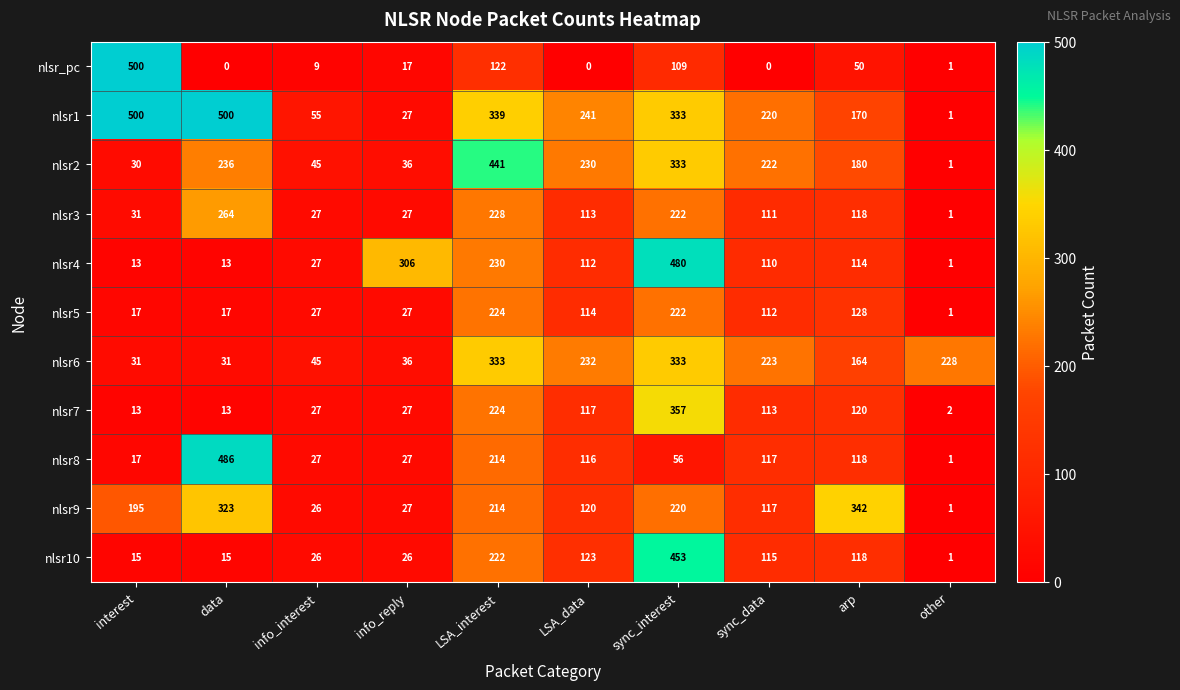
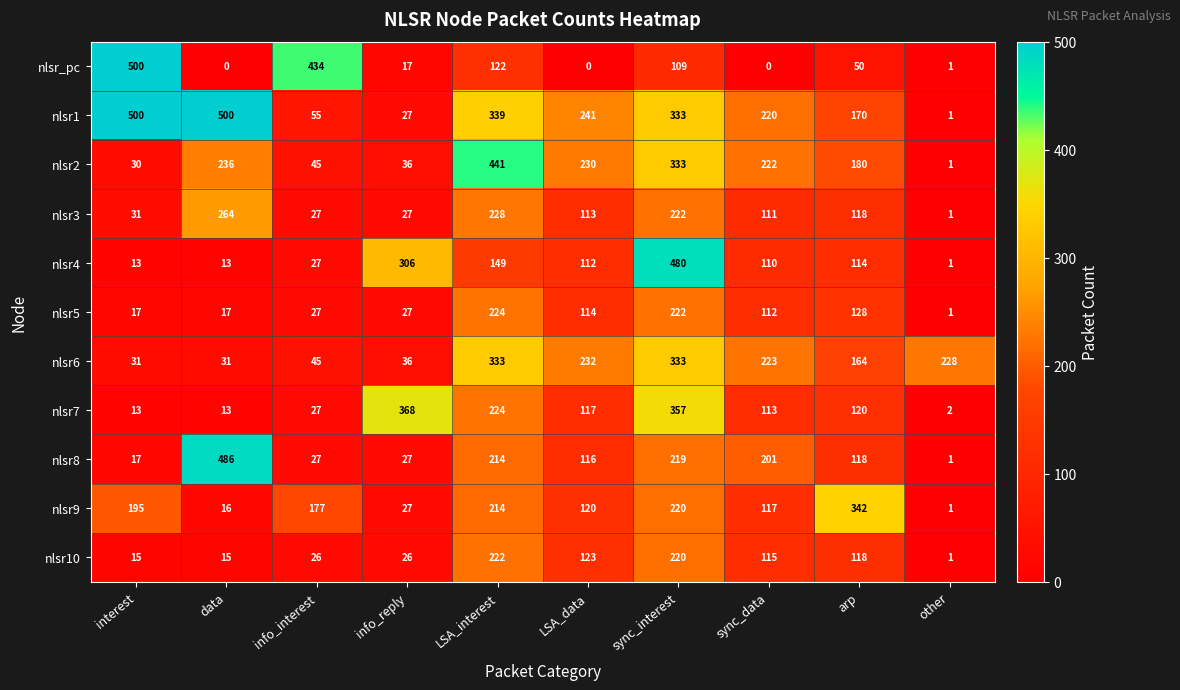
  {
    "nlsr_pc": {
      "interest": 500,
      "data": 0,
-     "info_interest": 9,
+     "info_interest": 434,
      "info_reply": 17,
      "LSA_interest": 122,
      "LSA_data": 0,
      "sync_interest": 109,
      "sync_data": 0,
      "arp": 50,
      "other": 1
    },
    "nlsr1": {
      "interest": 500,
      "data": 500,
      "info_interest": 55,
      "info_reply": 27,
      "LSA_interest": 339,
      "LSA_data": 241,
      "sync_interest": 333,
      "sync_data": 220,
      "arp": 170,
      "other": 1
    },
    "nlsr2": {
      "interest": 30,
      "data": 236,
      "info_interest": 45,
      "info_reply": 36,
      "LSA_interest": 441,
      "LSA_data": 230,
      "sync_interest": 333,
      "sync_data": 222,
      "arp": 180,
      "other": 1
    },
    "nlsr3": {
      "interest": 31,
      "data": 264,
      "info_interest": 27,
      "info_reply": 27,
      "LSA_interest": 228,
      "LSA_data": 113,
      "sync_interest": 222,
      "sync_data": 111,
      "arp": 118,
      "other": 1
    },
    "nlsr4": {
      "interest": 13,
      "data": 13,
      "info_interest": 27,
      "info_reply": 306,
-     "LSA_interest": 230,
+     "LSA_interest": 149,
      "LSA_data": 112,
      "sync_interest": 480,
      "sync_data": 110,
      "arp": 114,
      "other": 1
    },
    "nlsr5": {
      "interest": 17,
      "data": 17,
      "info_interest": 27,
      "info_reply": 27,
      "LSA_interest": 224,
      "LSA_data": 114,
      "sync_interest": 222,
      "sync_data": 112,
      "arp": 128,
      "other": 1
    },
    "nlsr6": {
      "interest": 31,
      "data": 31,
      "info_interest": 45,
      "info_reply": 36,
      "LSA_interest": 333,
      "LSA_data": 232,
      "sync_interest": 333,
      "sync_data": 223,
      "arp": 164,
      "other": 228
    },
    "nlsr7": {
      "interest": 13,
      "data": 13,
      "info_interest": 27,
-     "info_reply": 27,
+     "info_reply": 368,
      "LSA_interest": 224,
      "LSA_data": 117,
      "sync_interest": 357,
      "sync_data": 113,
      "arp": 120,
      "other": 2
    },
    "nlsr8": {
      "interest": 17,
      "data": 486,
      "info_interest": 27,
      "info_reply": 27,
      "LSA_interest": 214,
      "LSA_data": 116,
-     "sync_interest": 56,
-     "sync_data": 117,
+     "sync_interest": 219,
+     "sync_data": 201,
      "arp": 118,
      "other": 1
    },
    "nlsr9": {
      "interest": 195,
-     "data": 323,
-     "info_interest": 26,
+     "data": 16,
+     "info_interest": 177,
      "info_reply": 27,
      "LSA_interest": 214,
      "LSA_data": 120,
      "sync_interest": 220,
      "sync_data": 117,
      "arp": 342,
      "other": 1
    },
    "nlsr10": {
      "interest": 15,
      "data": 15,
      "info_interest": 26,
      "info_reply": 26,
      "LSA_interest": 222,
      "LSA_data": 123,
-     "sync_interest": 453,
+     "sync_interest": 220,
      "sync_data": 115,
      "arp": 118,
      "other": 1
    }
  }
